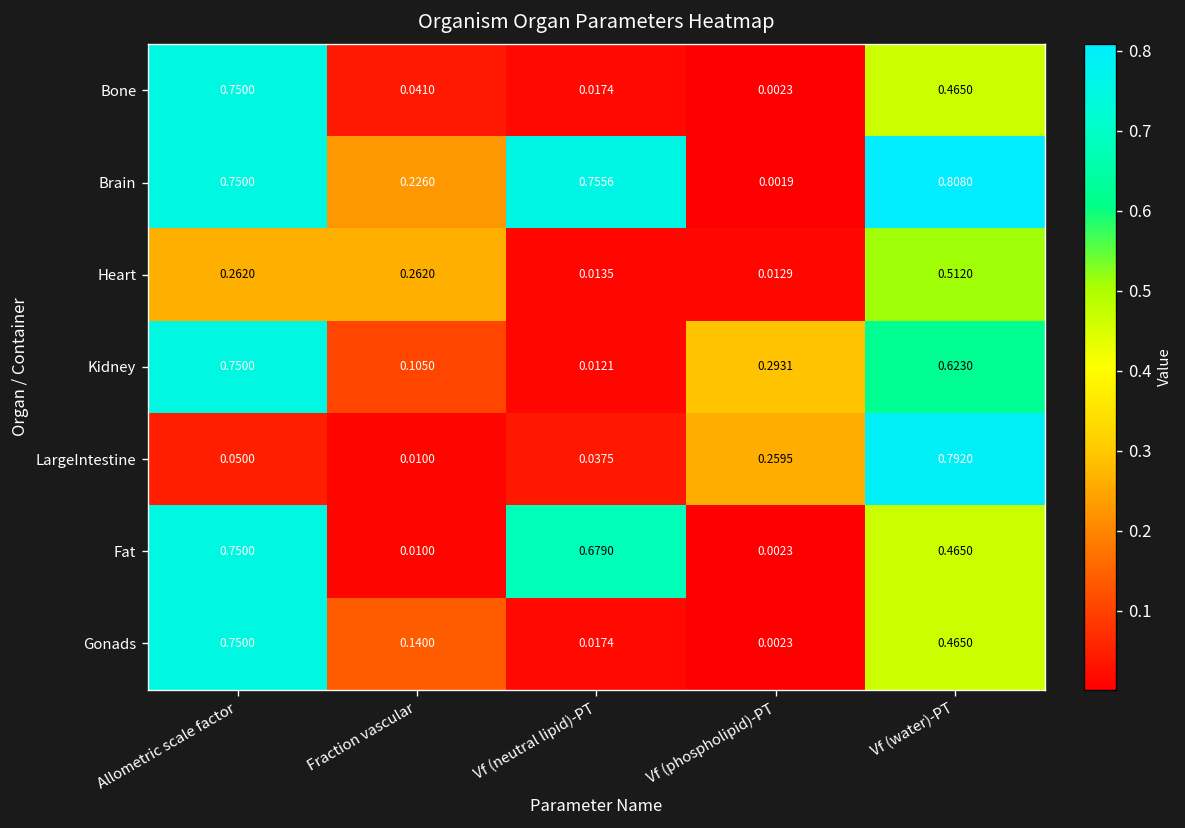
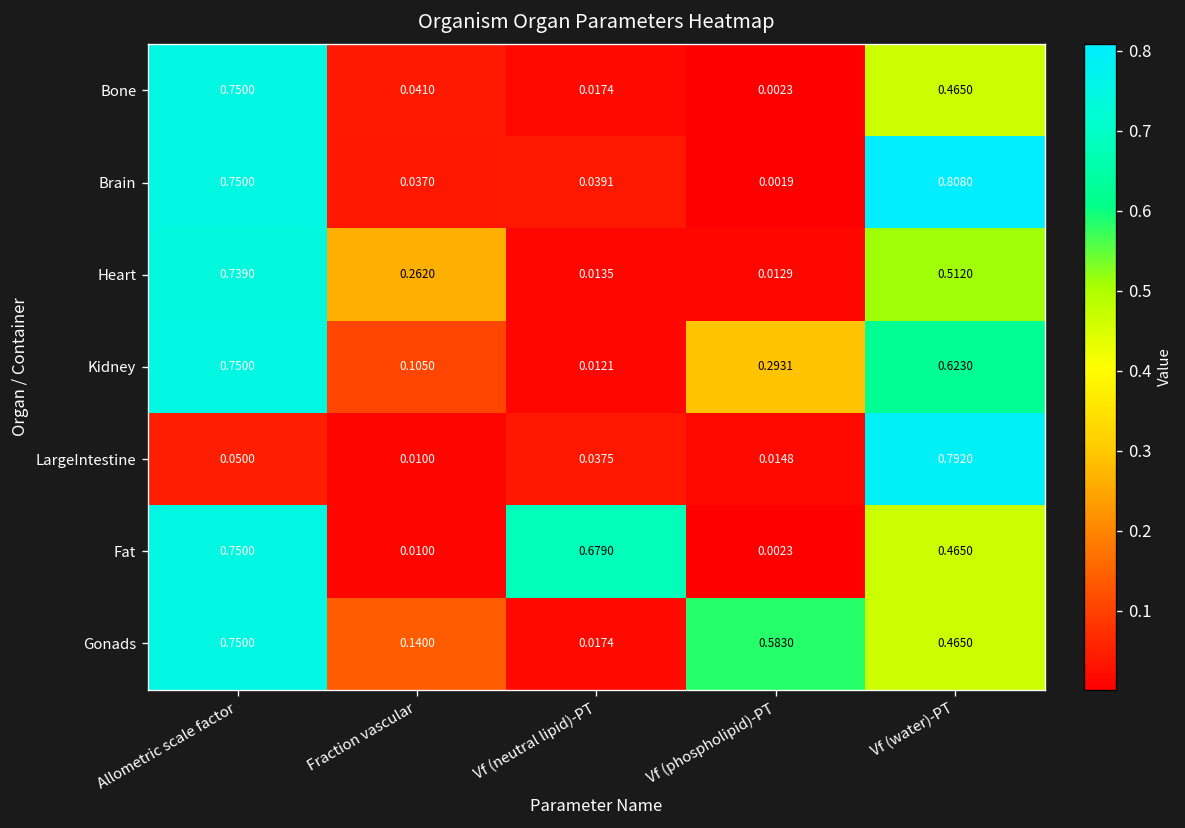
  {
    "Bone": {
      "Allometric scale factor": 0.7500,
      "Fraction vascular": 0.0410,
      "Vf (neutral lipid)-PT": 0.0174,
      "Vf (phospholipid)-PT": 0.0023,
      "Vf (water)-PT": 0.4650
    },
    "Brain": {
      "Allometric scale factor": 0.7500,
-     "Fraction vascular": 0.2260,
-     "Vf (neutral lipid)-PT": 0.7556,
+     "Fraction vascular": 0.0370,
+     "Vf (neutral lipid)-PT": 0.0391,
      "Vf (phospholipid)-PT": 0.0019,
      "Vf (water)-PT": 0.8080
    },
    "Heart": {
-     "Allometric scale factor": 0.2620,
+     "Allometric scale factor": 0.7390,
      "Fraction vascular": 0.2620,
      "Vf (neutral lipid)-PT": 0.0135,
      "Vf (phospholipid)-PT": 0.0129,
      "Vf (water)-PT": 0.5120
    },
    "Kidney": {
      "Allometric scale factor": 0.7500,
      "Fraction vascular": 0.1050,
      "Vf (neutral lipid)-PT": 0.0121,
      "Vf (phospholipid)-PT": 0.2931,
      "Vf (water)-PT": 0.6230
    },
    "LargeIntestine": {
      "Allometric scale factor": 0.0500,
      "Fraction vascular": 0.0100,
      "Vf (neutral lipid)-PT": 0.0375,
-     "Vf (phospholipid)-PT": 0.2595,
+     "Vf (phospholipid)-PT": 0.0148,
      "Vf (water)-PT": 0.7920
    },
    "Fat": {
      "Allometric scale factor": 0.7500,
      "Fraction vascular": 0.0100,
      "Vf (neutral lipid)-PT": 0.6790,
      "Vf (phospholipid)-PT": 0.0023,
      "Vf (water)-PT": 0.4650
    },
    "Gonads": {
      "Allometric scale factor": 0.7500,
      "Fraction vascular": 0.1400,
      "Vf (neutral lipid)-PT": 0.0174,
-     "Vf (phospholipid)-PT": 0.0023,
+     "Vf (phospholipid)-PT": 0.5830,
      "Vf (water)-PT": 0.4650
    }
  }
